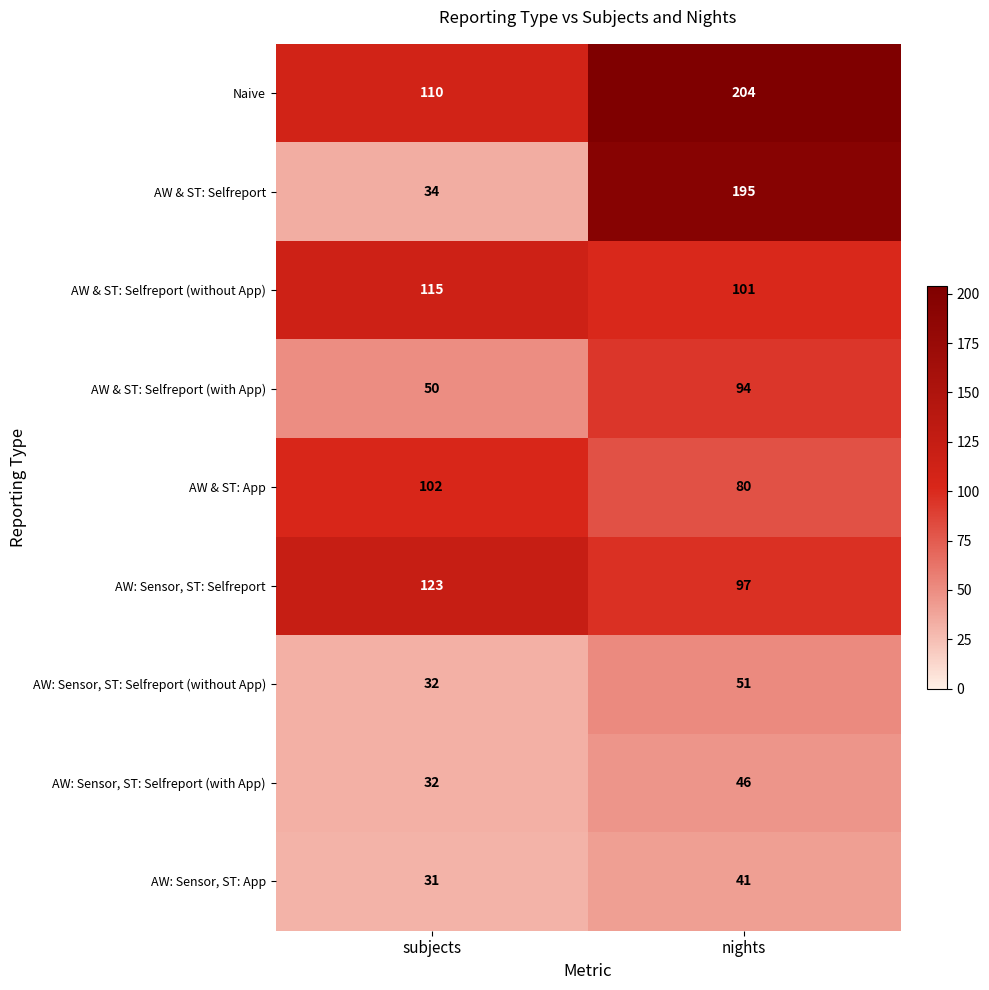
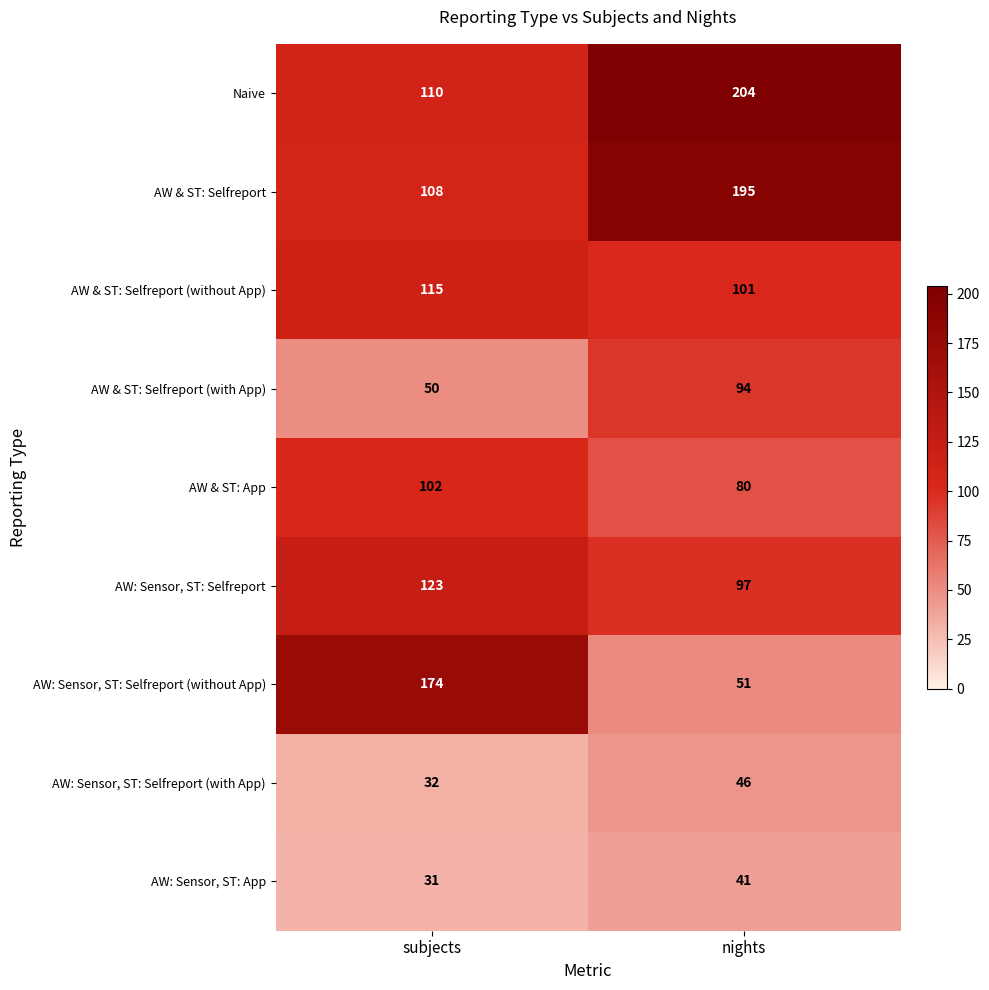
  {
    "Naive": {
      "subjects": 110,
      "nights": 204
    },
    "AW & ST: Selfreport": {
-     "subjects": 34,
+     "subjects": 108,
      "nights": 195
    },
    "AW & ST: Selfreport (without App)": {
      "subjects": 115,
      "nights": 101
    },
    "AW & ST: Selfreport (with App)": {
      "subjects": 50,
      "nights": 94
    },
    "AW & ST: App": {
      "subjects": 102,
      "nights": 80
    },
    "AW: Sensor, ST: Selfreport": {
      "subjects": 123,
      "nights": 97
    },
    "AW: Sensor, ST: Selfreport (without App)": {
-     "subjects": 32,
+     "subjects": 174,
      "nights": 51
    },
    "AW: Sensor, ST: Selfreport (with App)": {
      "subjects": 32,
      "nights": 46
    },
    "AW: Sensor, ST: App": {
      "subjects": 31,
      "nights": 41
    }
  }
